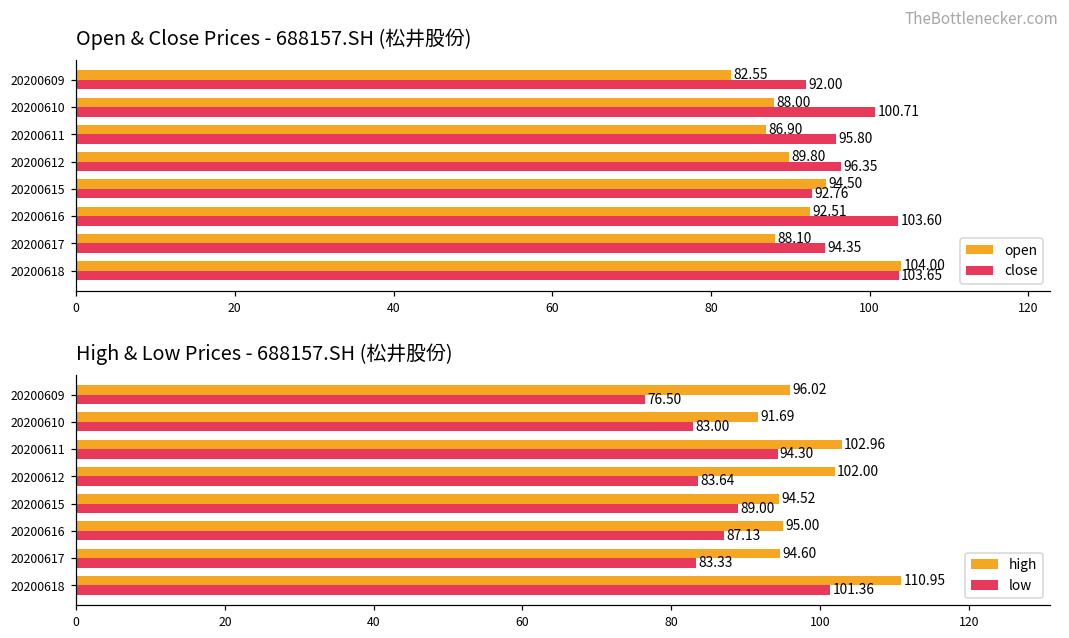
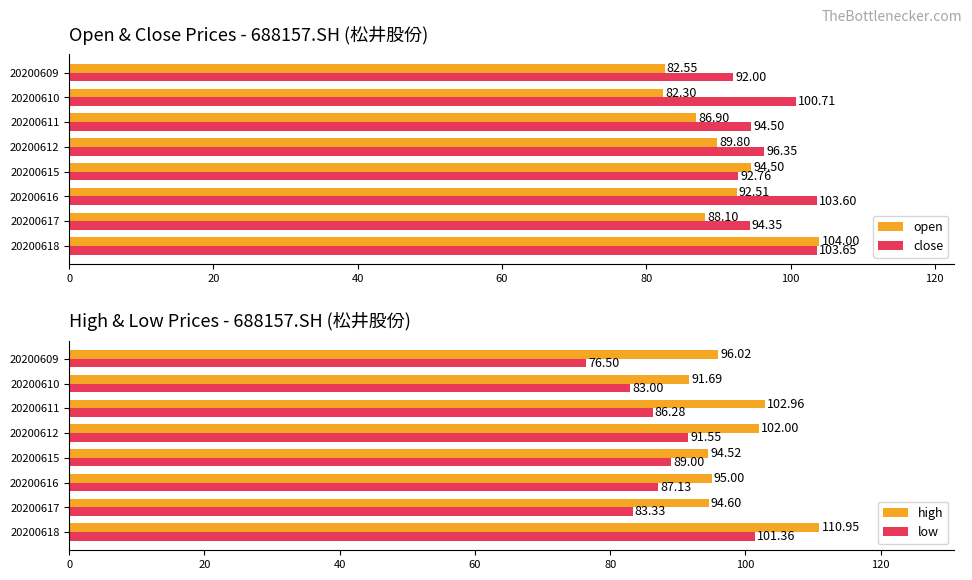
  {
    "Open & Close Prices - 688157.SH (松井股份)": {
      "open": {
        "20200609": 82.55,
-       "20200610": 88.00,
+       "20200610": 82.30,
        "20200611": 86.90,
        "20200612": 89.80,
        "20200616": 92.51,
        "20200617": 88.10
      },
      "close": {
        "20200609": 92.00,
        "20200610": 100.71,
-       "20200611": 95.80,
+       "20200611": 94.50,
        "20200612": 96.35,
        "20200616": 103.60,
        "20200617": 94.35
      }
    },
    "High & Low Prices - 688157.SH (松井股份)": {
      "high": {
        "20200609": 96.02,
        "20200610": 91.69,
        "20200611": 102.96,
        "20200612": 102.00,
        "20200615": 94.52,
        "20200616": 95.00,
        "20200617": 94.60,
        "20200618": 110.95
      },
      "low": {
        "20200609": 76.50,
        "20200610": 83.00,
-       "20200611": 94.30,
-       "20200612": 83.64,
+       "20200611": 86.28,
+       "20200612": 91.55,
        "20200615": 89.00,
        "20200616": 87.13,
        "20200617": 83.33,
        "20200618": 101.36
      }
    }
  }
